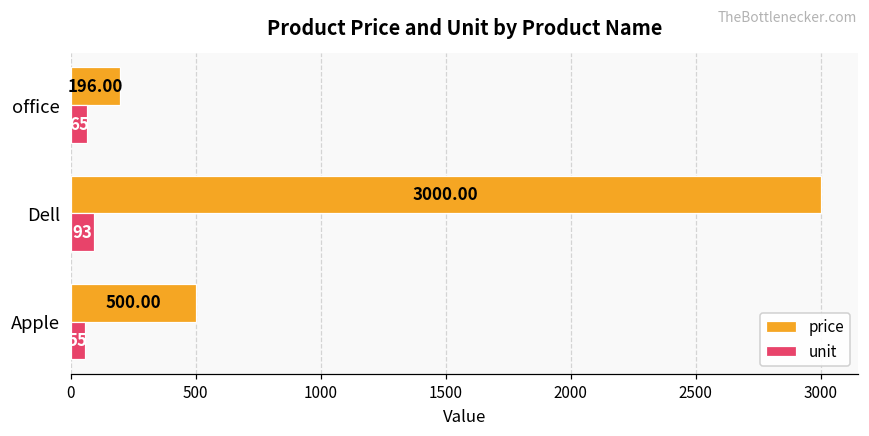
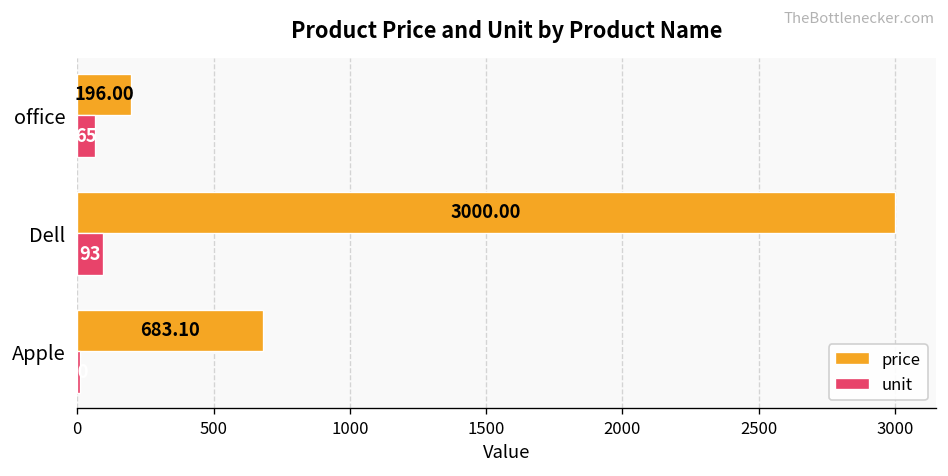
  {
    "price": {
      "office": 196.00,
      "Dell": 3000.00,
-     "Apple": 500.00
+     "Apple": 683.10
    },
    "unit": {
-     "Apple": 60
+     "Apple": 10
    }
  }
